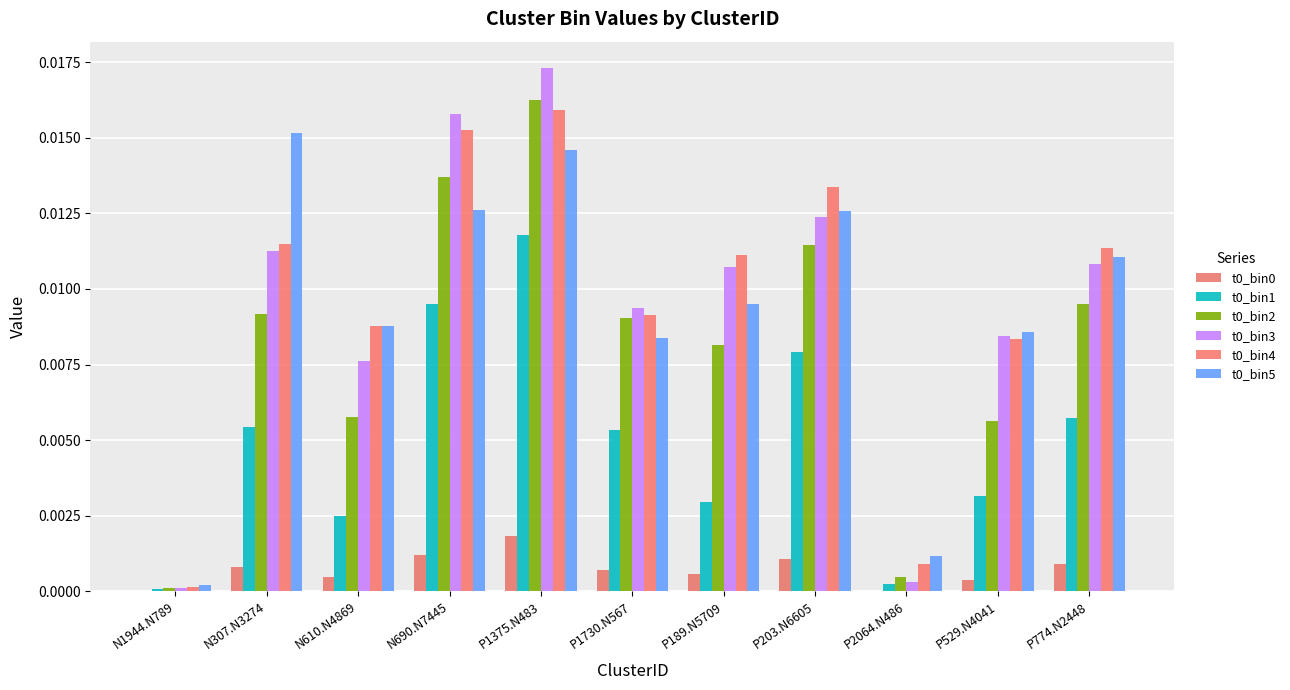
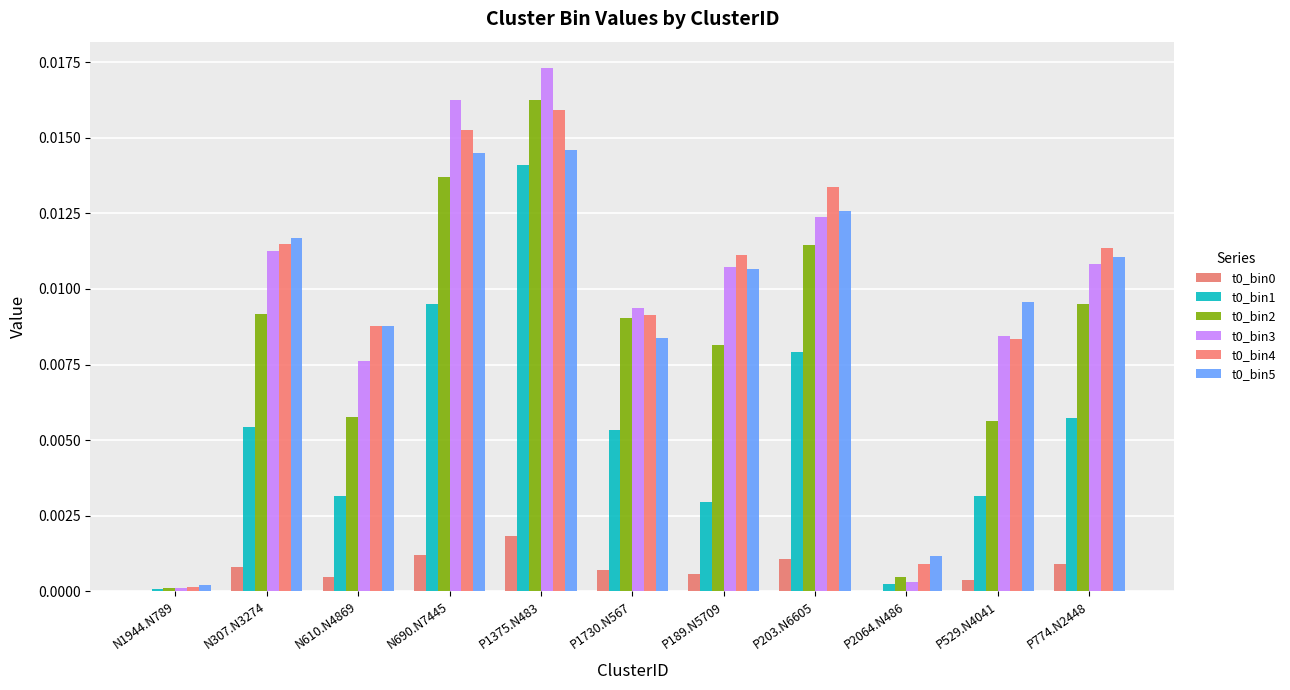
  {
    "t0_bin1": {
      "N307.N3274": 0.0054,
-     "N610.N4869": 0.0025,
+     "N610.N4869": 0.0031,
      "N690.N7445": 0.0095,
-     "P1375.N483": 0.0118,
+     "P1375.N483": 0.0141,
      "P1730.N567": 0.0053,
      "P189.N5709": 0.0030,
      "P203.N6605": 0.0079,
      "P2064.N486": 0.0002,
      "P529.N4041": 0.0032,
      "P774.N2448": 0.0057
    },
    "t0_bin2": {
      "N1944.N789": 0.0001,
      "N307.N3274": 0.0092,
      "N610.N4869": 0.0058,
      "N690.N7445": 0.0137,
      "P1375.N483": 0.0163,
      "P1730.N567": 0.0090,
      "P189.N5709": 0.0081,
      "P203.N6605": 0.0115,
      "P2064.N486": 0.0005,
      "P529.N4041": 0.0056,
      "P774.N2448": 0.0095
    },
    "t0_bin3": {
      "N1944.N789": 0.0001,
      "N307.N3274": 0.0113,
      "N610.N4869": 0.0076,
-     "N690.N7445": 0.0158,
+     "N690.N7445": 0.0163,
      "P1375.N483": 0.0173,
      "P1730.N567": 0.0094,
      "P189.N5709": 0.0107,
      "P203.N6605": 0.0124,
      "P2064.N486": 0.0003,
      "P529.N4041": 0.0085,
      "P774.N2448": 0.0108
    },
    "t0_bin5": {
      "N1944.N789": 0.0002,
-     "N307.N3274": 0.0152,
+     "N307.N3274": 0.0117,
      "N610.N4869": 0.0088,
-     "N690.N7445": 0.0126,
+     "N690.N7445": 0.0145,
      "P1375.N483": 0.0146,
      "P1730.N567": 0.0084,
-     "P189.N5709": 0.0095,
+     "P189.N5709": 0.0107,
      "P203.N6605": 0.0126,
      "P2064.N486": 0.0012,
-     "P529.N4041": 0.0086,
+     "P529.N4041": 0.0096,
      "P774.N2448": 0.0111
    }
  }
